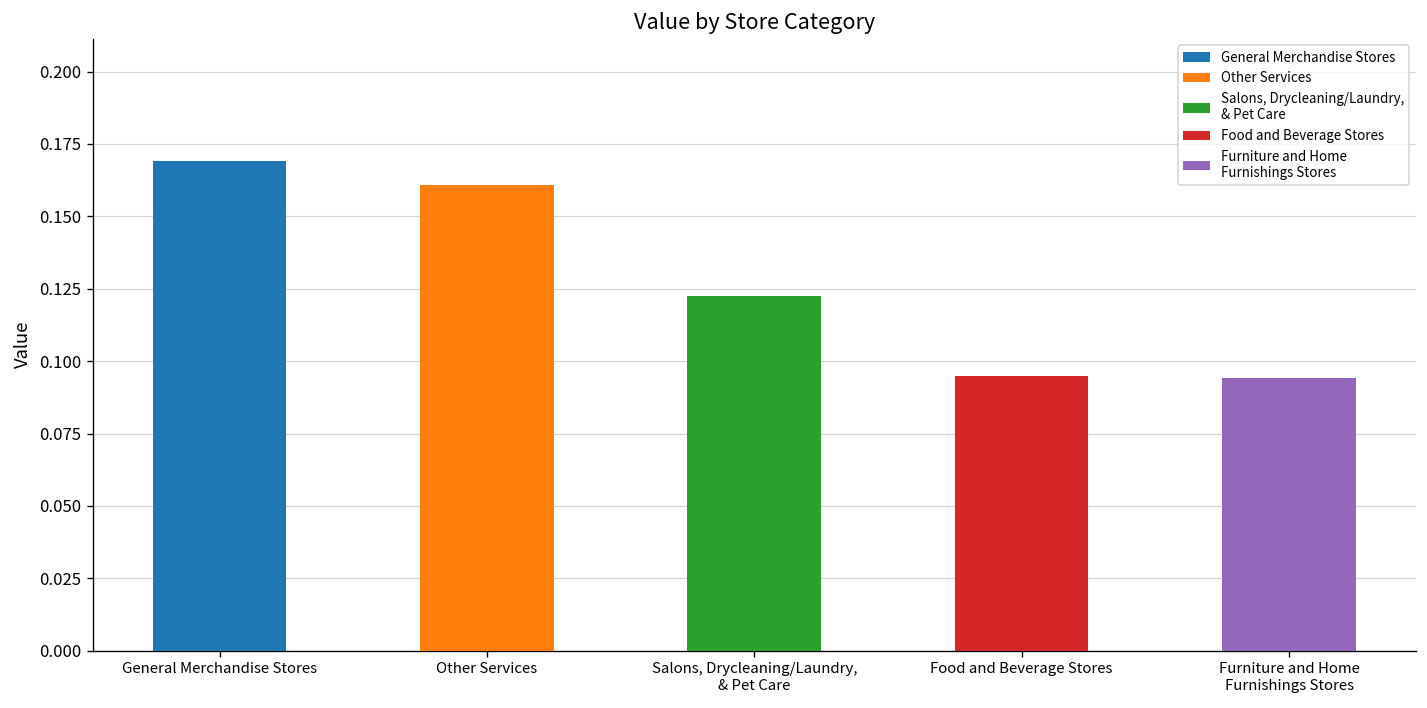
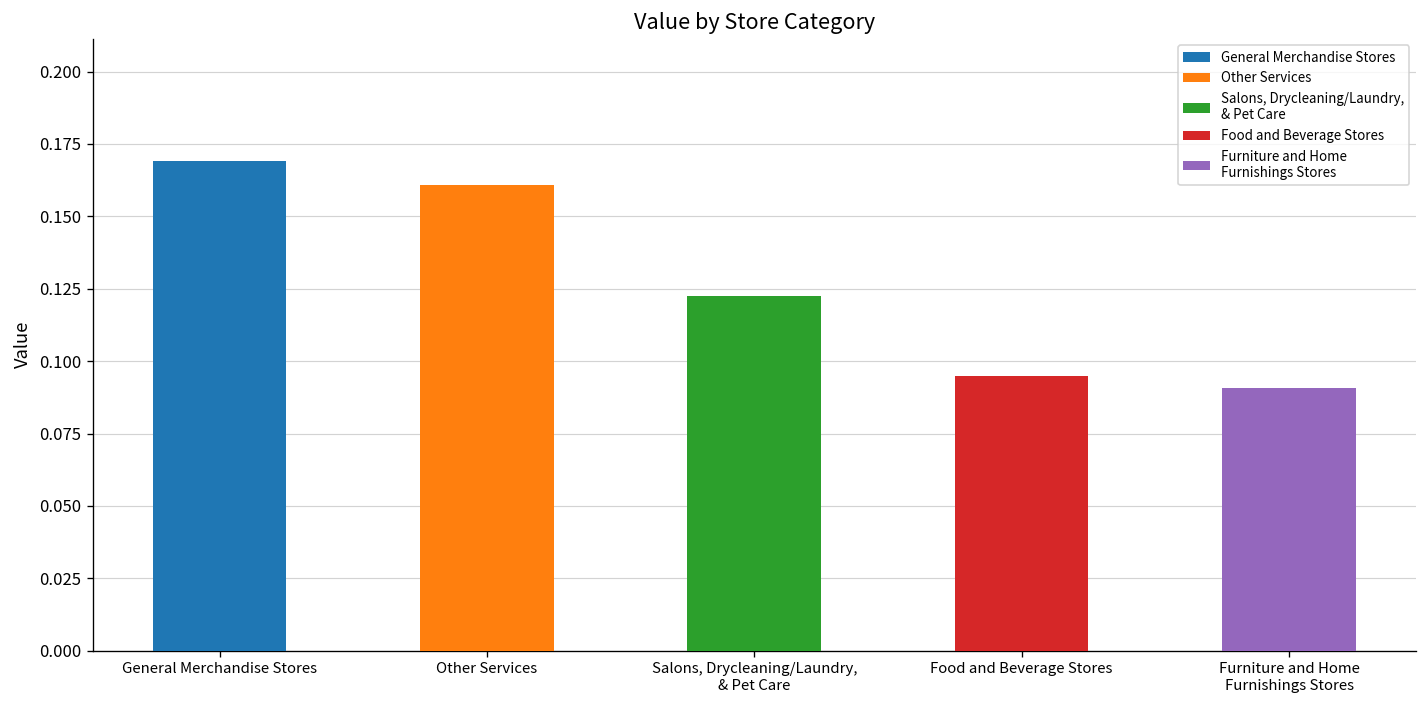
  {
    "General Merchandise Stores": 0.169,
    "Other Services": 0.161,
    "Salons, Drycleaning/Laundry, & Pet Care": 0.123,
    "Food and Beverage Stores": 0.095,
-   "Furniture and Home Furnishings Stores": 0.094
+   "Furniture and Home Furnishings Stores": 0.091
  }
